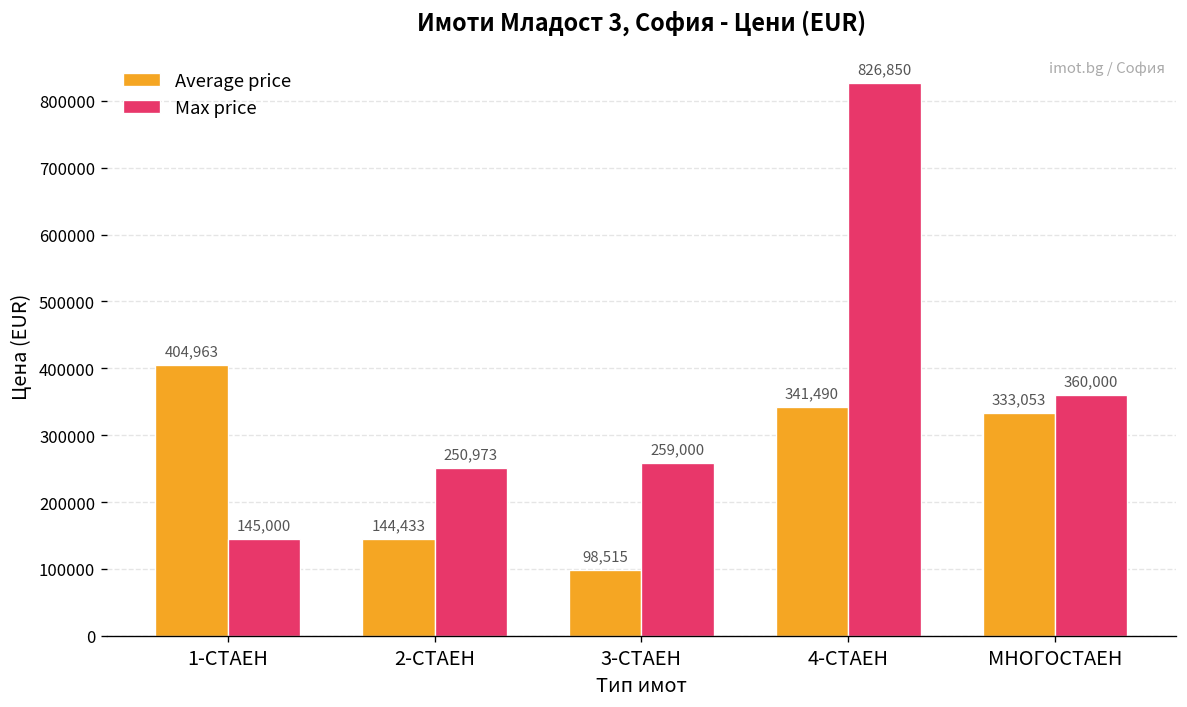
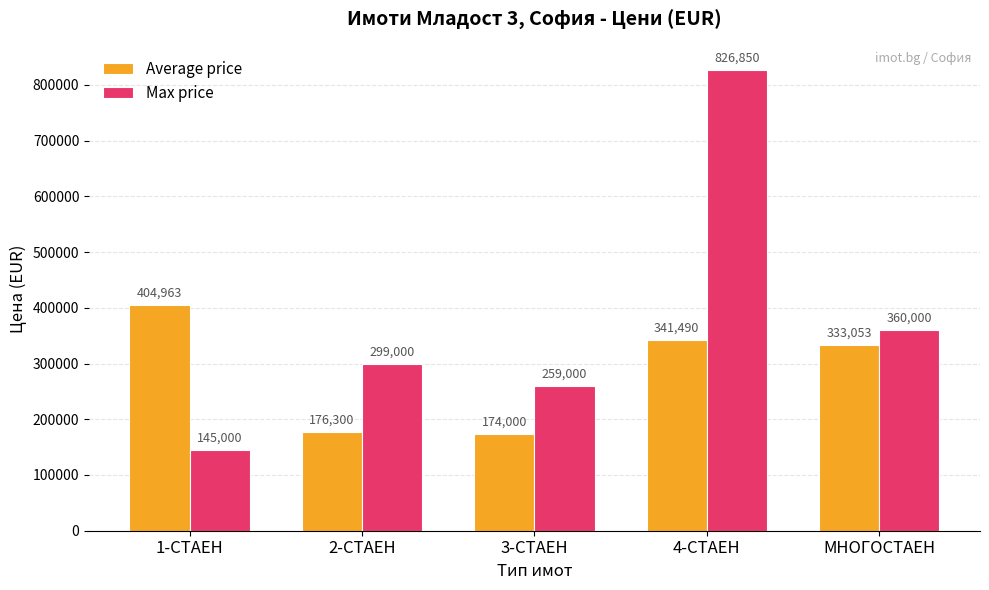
  {
    "Average price": {
      "1-СТАЕН": "404,963",
-     "2-СТАЕН": "144,433",
-     "3-СТАЕН": "98,515",
+     "2-СТАЕН": "176,300",
+     "3-СТАЕН": "174,000",
      "4-СТАЕН": "341,490",
      "МНОГОСТАЕН": "333,053"
    },
    "Max price": {
      "1-СТАЕН": "145,000",
-     "2-СТАЕН": "250,973",
+     "2-СТАЕН": "299,000",
      "3-СТАЕН": "259,000",
      "4-СТАЕН": "826,850",
      "МНОГОСТАЕН": "360,000"
    }
  }
